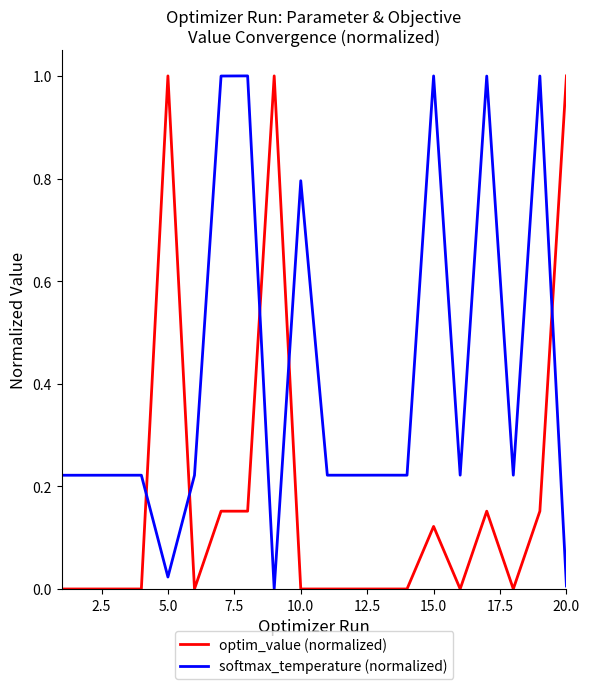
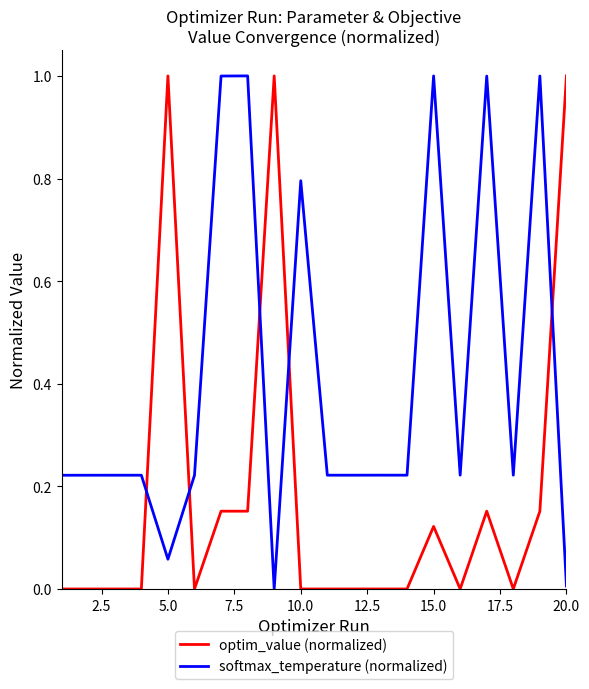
  {
    "optim_value (normalized)": {
      "5.0": 1.00,
      "10.0": 0.00,
      "15.0": 0.12,
      "20.0": 1.00
    },
    "softmax_temperature (normalized)": {
-     "5.0": 0.02,
+     "5.0": 0.06,
      "10.0": 0.80,
      "15.0": 1.00,
      "20.0": 0.01
    }
  }
